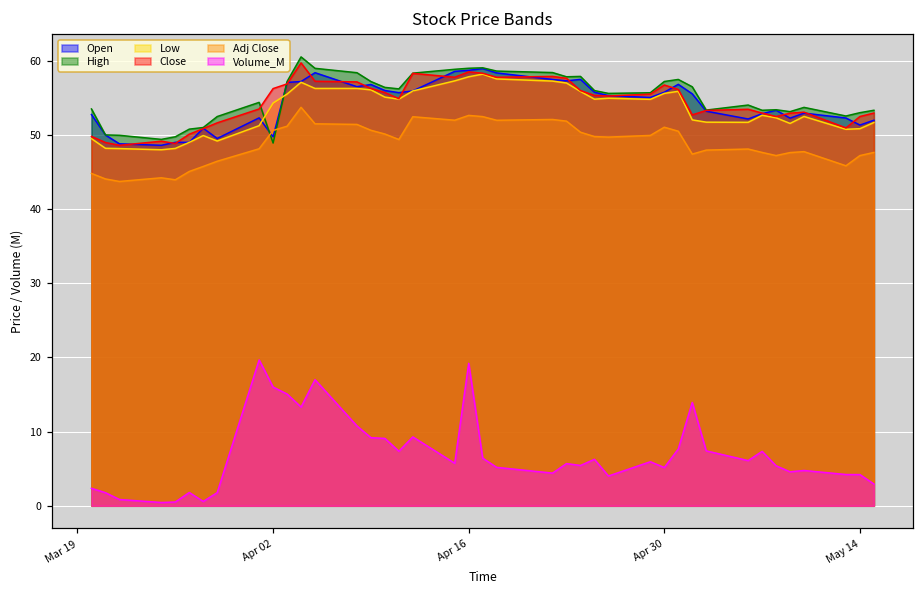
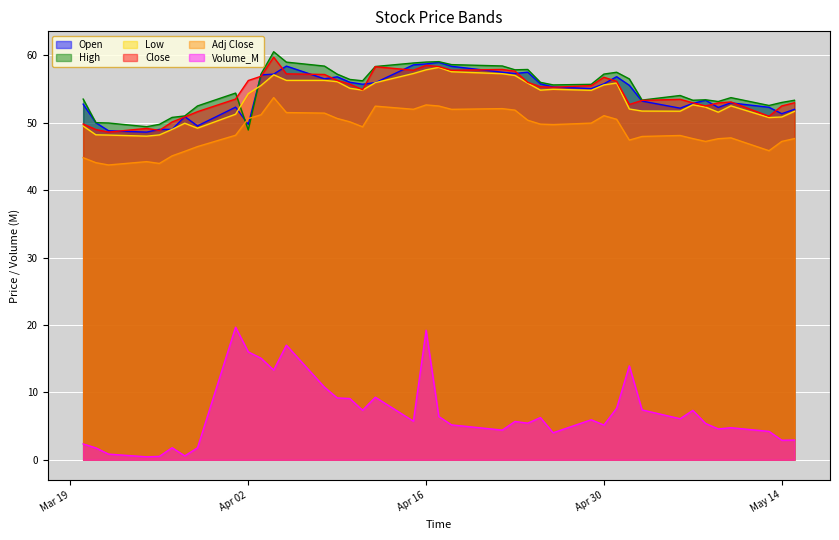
  {
    "Open": {
      "Apr 02": 50,
      "May 14": 51
    },
    "High": {
      "Apr 02": 49,
      "Apr 30": 57,
      "May 14": 53
    },
    "Close": {
      "Apr 02": 56,
      "Apr 30": 57,
      "May 14": 52
    },
    "Volume_M": {
      "Apr 02": 16,
      "Apr 16": 19,
      "Apr 30": 5,
-     "May 14": 4
+     "May 14": 3
    }
  }
